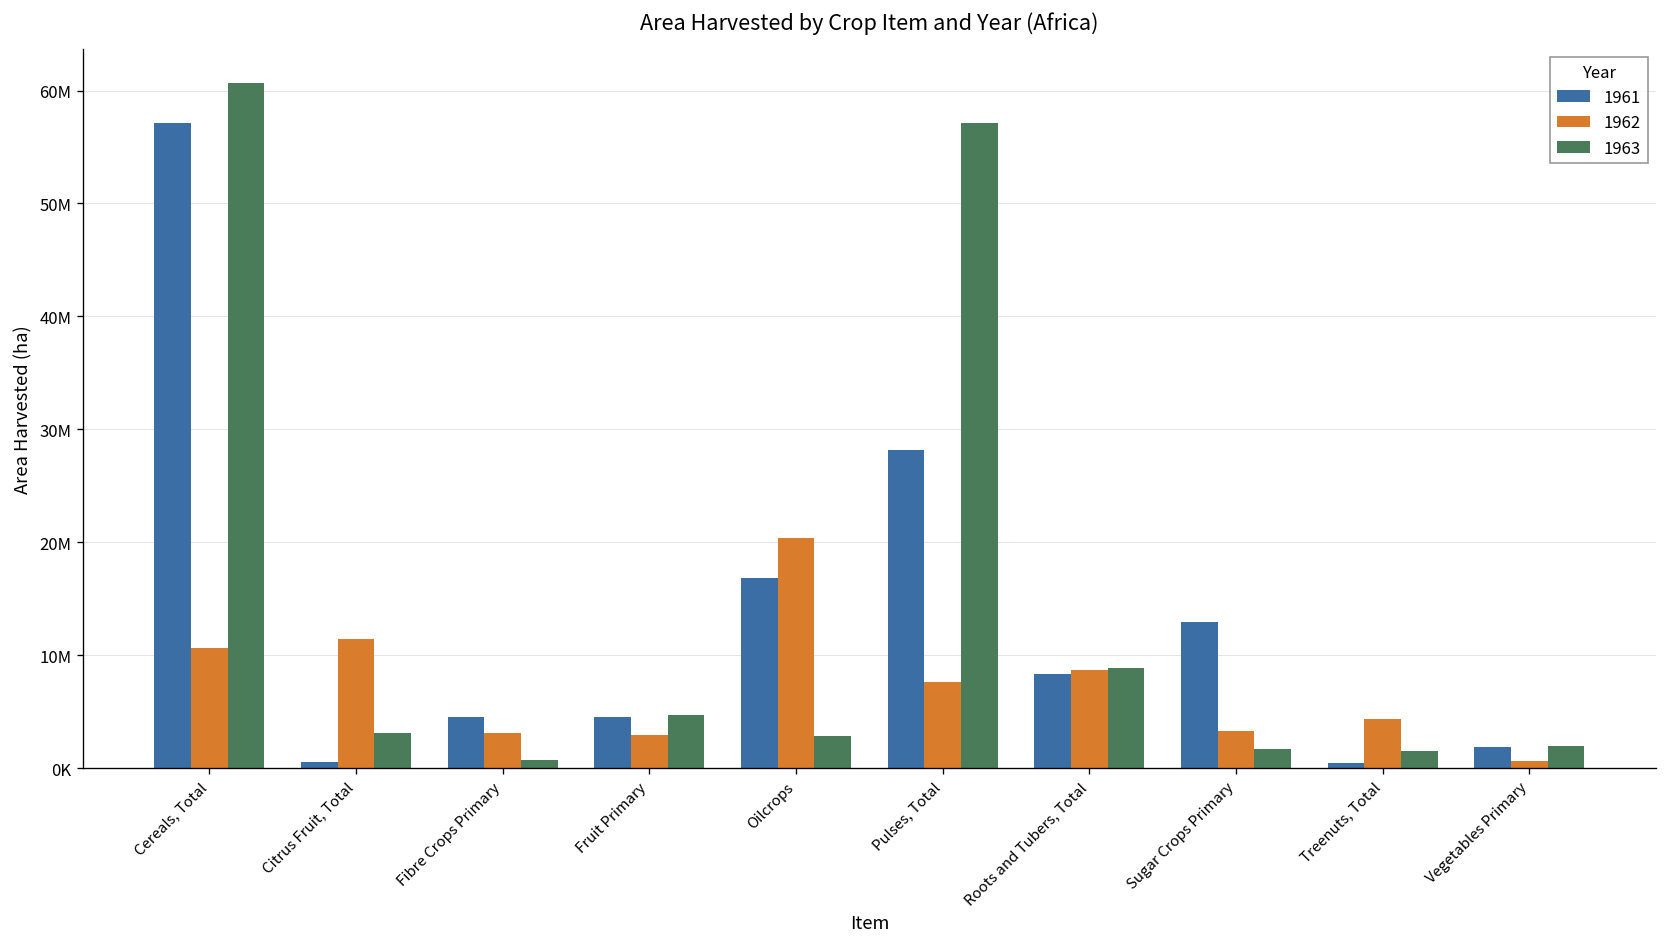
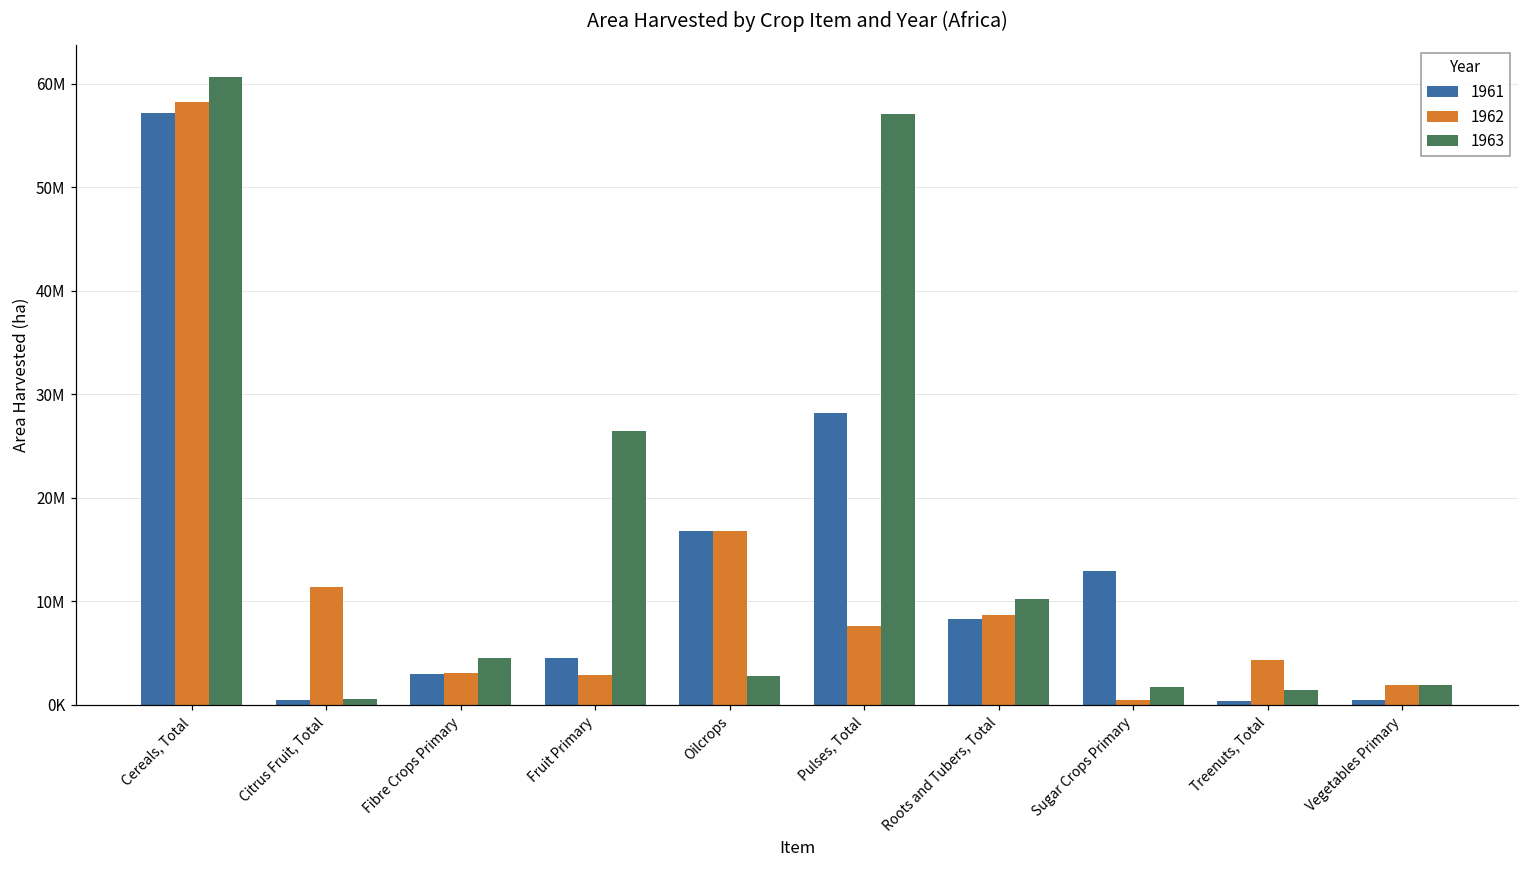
  {
    "1961": {
      "Cereals, Total": 57000000,
      "Citrus Fruit, Total": 1000000,
-     "Fibre Crops Primary": 4000000,
+     "Fibre Crops Primary": 3000000,
      "Fruit Primary": 4000000,
      "Oilcrops": 17000000,
      "Pulses, Total": 28000000,
      "Roots and Tubers, Total": 8000000,
      "Sugar Crops Primary": 13000000,
      "Treenuts, Total": 0,
-     "Vegetables Primary": 2000000
+     "Vegetables Primary": 0
    },
    "1962": {
-     "Cereals, Total": 11000000,
+     "Cereals, Total": 58000000,
      "Citrus Fruit, Total": 11000000,
      "Fibre Crops Primary": 3000000,
      "Fruit Primary": 3000000,
-     "Oilcrops": 20000000,
+     "Oilcrops": 17000000,
      "Pulses, Total": 8000000,
      "Roots and Tubers, Total": 9000000,
-     "Sugar Crops Primary": 3000000,
+     "Sugar Crops Primary": 0,
      "Treenuts, Total": 4000000,
-     "Vegetables Primary": 1000000
+     "Vegetables Primary": 2000000
    },
    "1963": {
      "Cereals, Total": 61000000,
-     "Citrus Fruit, Total": 3000000,
-     "Fibre Crops Primary": 1000000,
-     "Fruit Primary": 5000000,
+     "Citrus Fruit, Total": 1000000,
+     "Fibre Crops Primary": 5000000,
+     "Fruit Primary": 27000000,
      "Oilcrops": 3000000,
      "Pulses, Total": 57000000,
-     "Roots and Tubers, Total": 9000000,
+     "Roots and Tubers, Total": 10000000,
      "Sugar Crops Primary": 2000000,
      "Treenuts, Total": 1000000,
      "Vegetables Primary": 2000000
    }
  }
